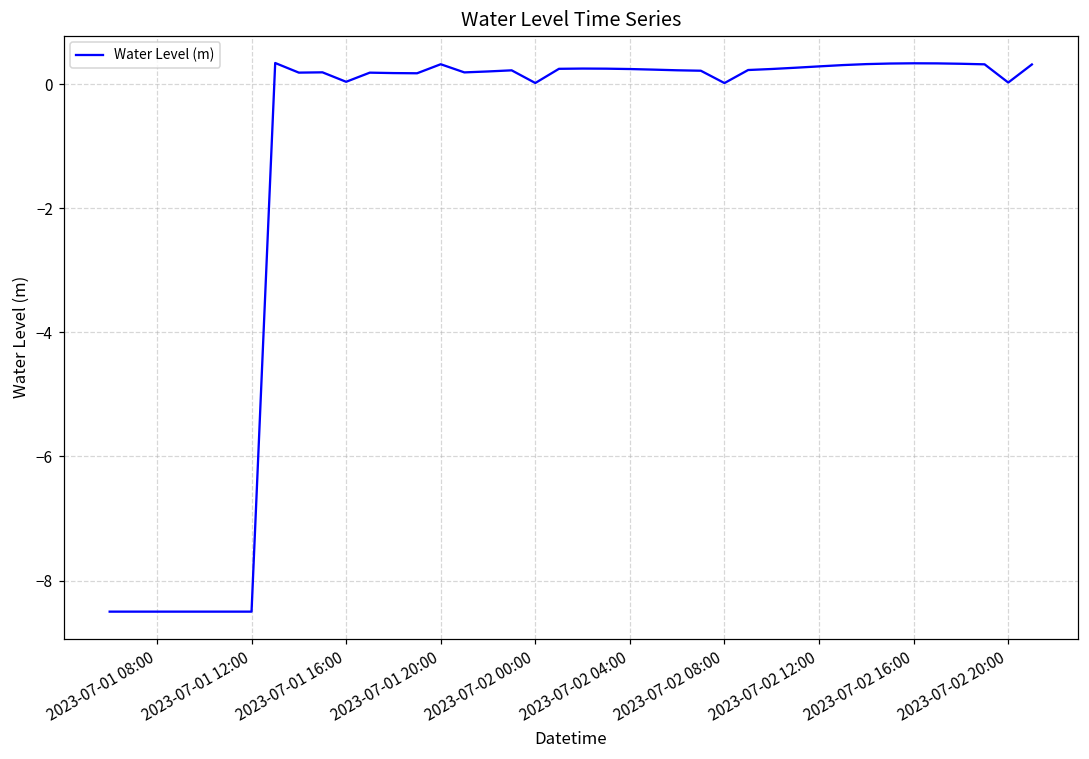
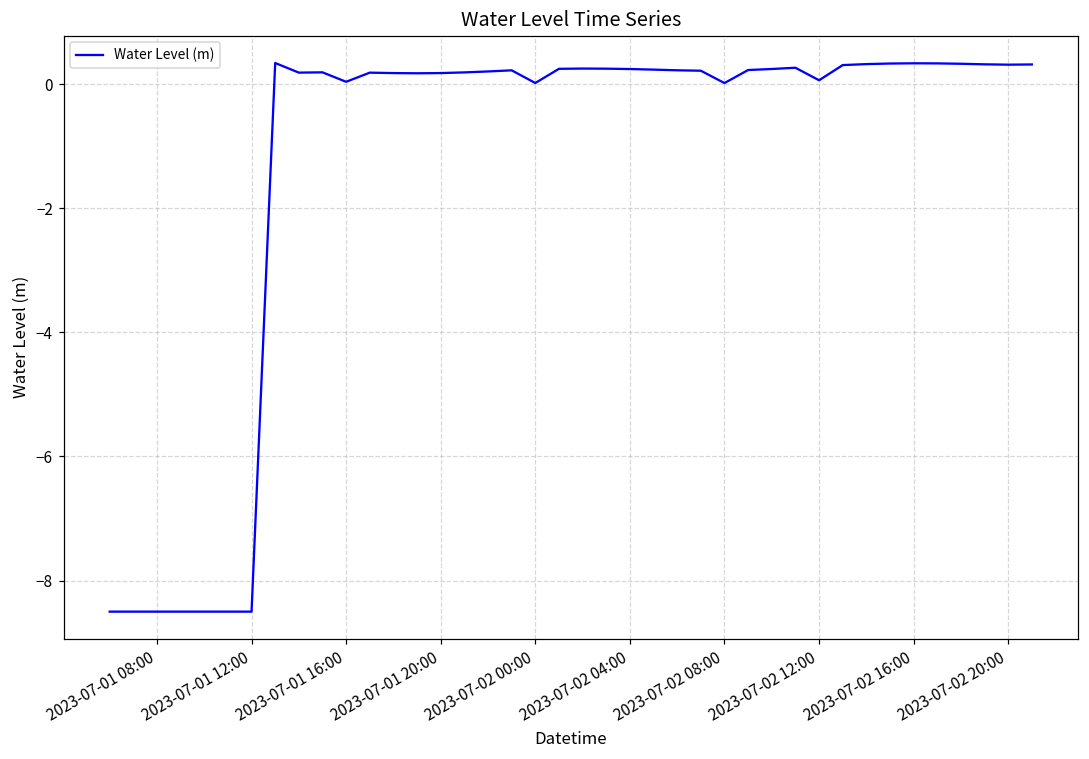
  {
    "2023-07-01 08:00": -8.5,
    "2023-07-01 12:00": -8.5,
    "2023-07-01 16:00": 0.0,
-   "2023-07-01 20:00": 0.3,
+   "2023-07-01 20:00": 0.2,
    "2023-07-02 00:00": 0.0,
    "2023-07-02 04:00": 0.2,
    "2023-07-02 08:00": 0.0,
-   "2023-07-02 12:00": 0.3,
+   "2023-07-02 12:00": 0.1,
    "2023-07-02 16:00": 0.3,
-   "2023-07-02 20:00": 0.0
+   "2023-07-02 20:00": 0.3
  }
